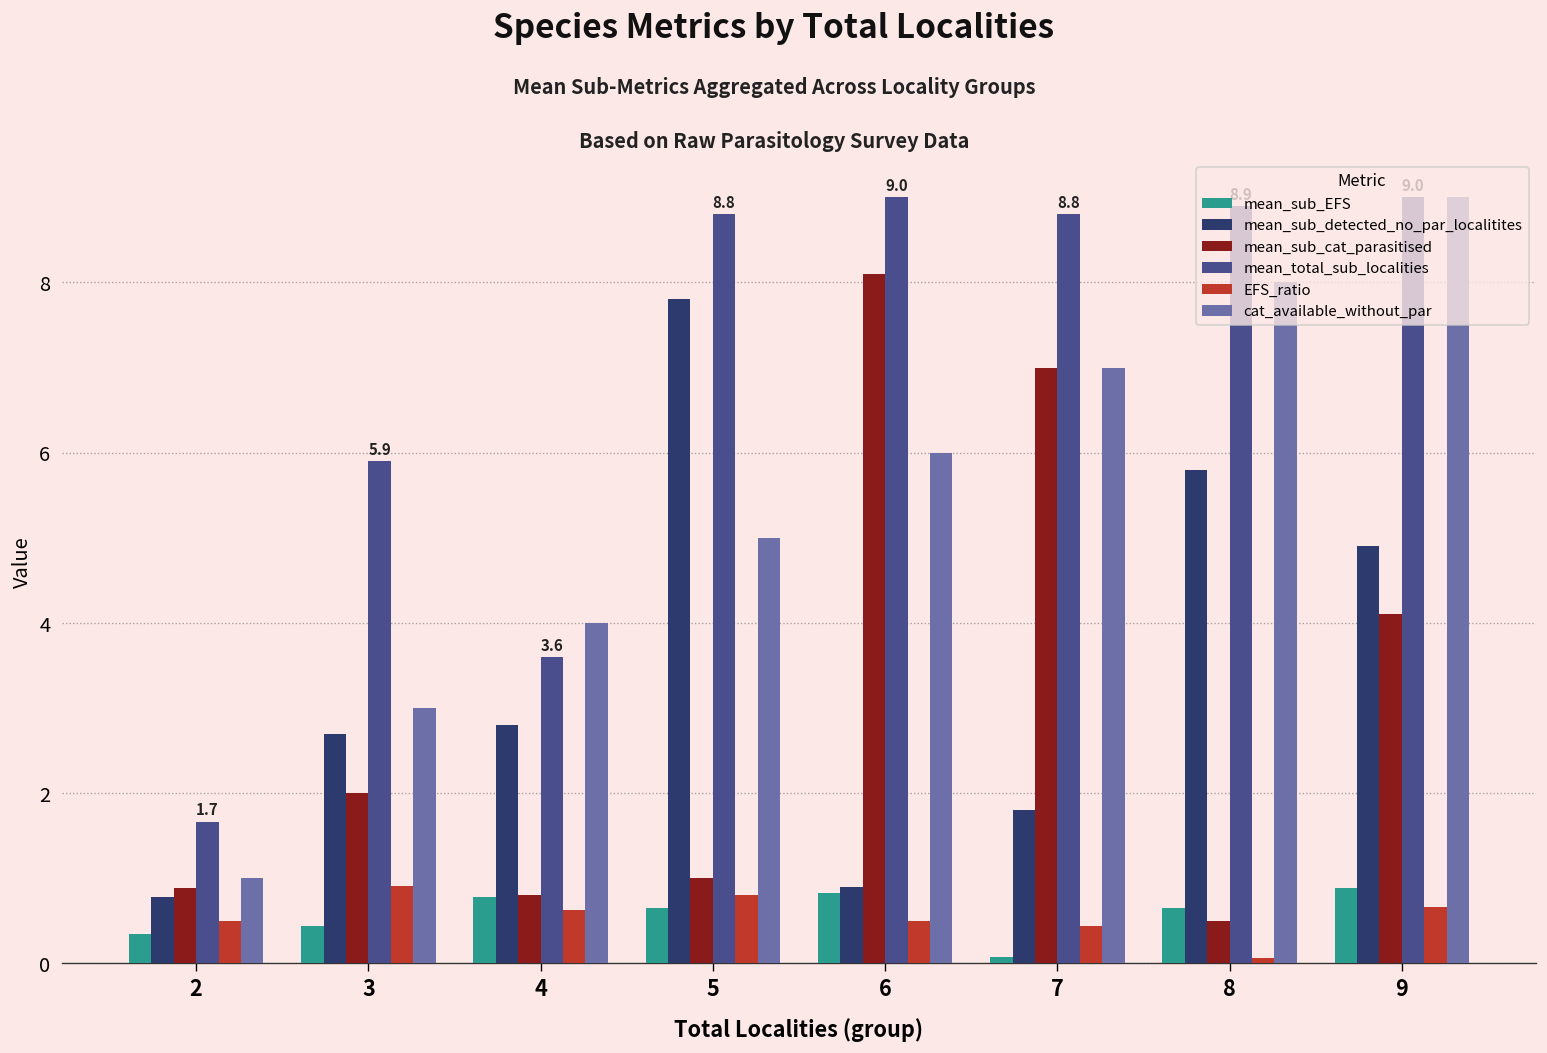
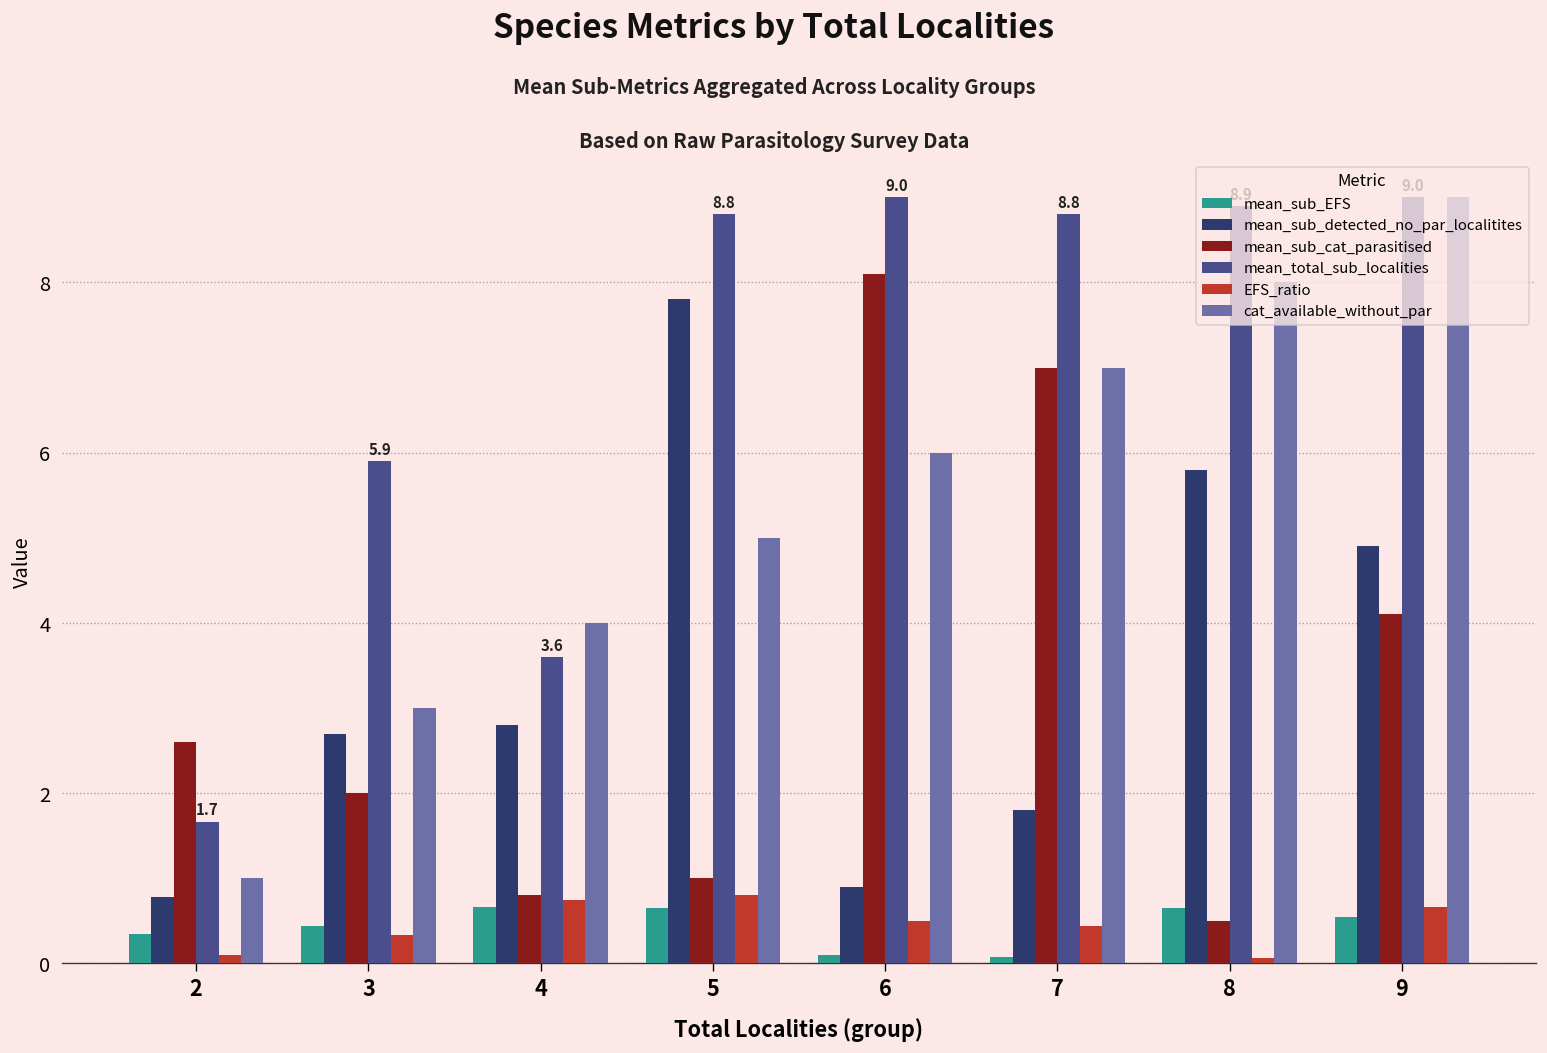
  {
    "mean_sub_EFS": {
      "2": 0.3,
      "3": 0.4,
-     "4": 0.8,
+     "4": 0.7,
      "5": 0.6,
-     "6": 0.8,
+     "6": 0.1,
      "7": 0.1,
      "8": 0.6,
-     "9": 0.9
+     "9": 0.5
    },
    "mean_sub_cat_parasitised": {
-     "2": 0.9,
+     "2": 2.6,
      "3": 2.0,
      "4": 0.8,
      "5": 1.0,
      "6": 8.1,
      "7": 7.0,
      "8": 0.5,
      "9": 4.1
    },
    "EFS_ratio": {
-     "2": 0.5,
-     "3": 0.9,
-     "4": 0.6,
+     "2": 0.1,
+     "3": 0.3,
+     "4": 0.8,
      "5": 0.8,
      "6": 0.5,
      "7": 0.4,
      "8": 0.1,
      "9": 0.7
    }
  }
